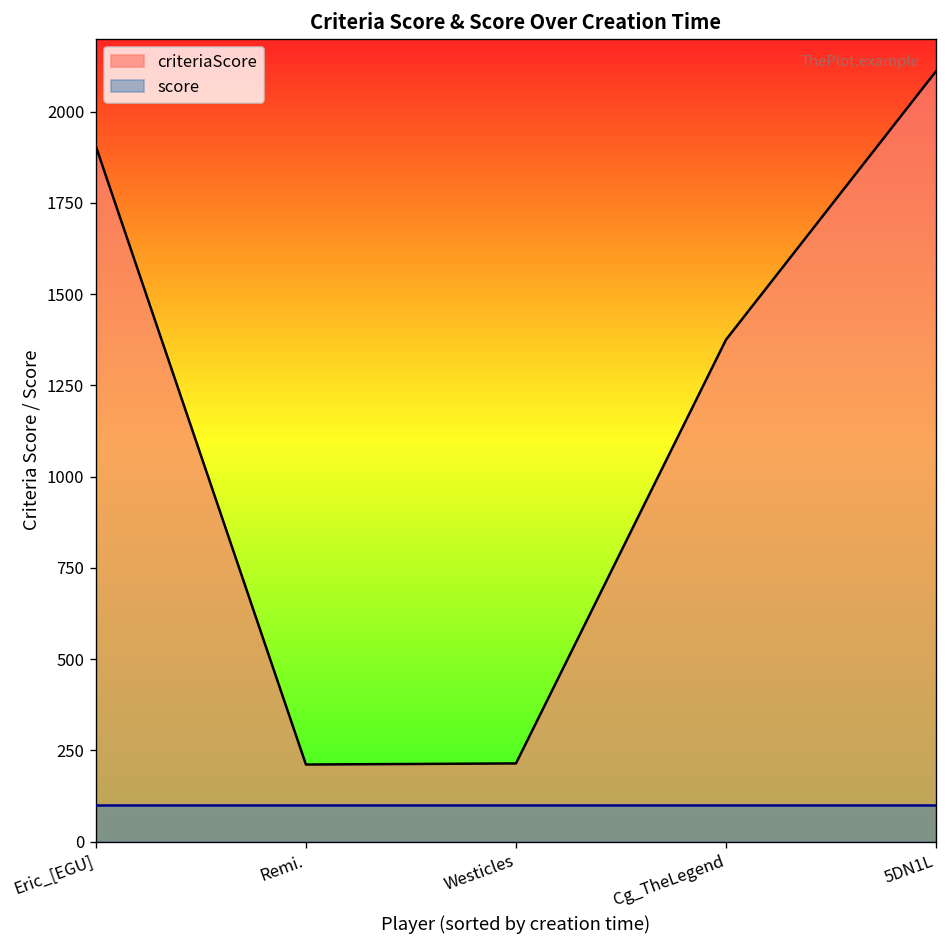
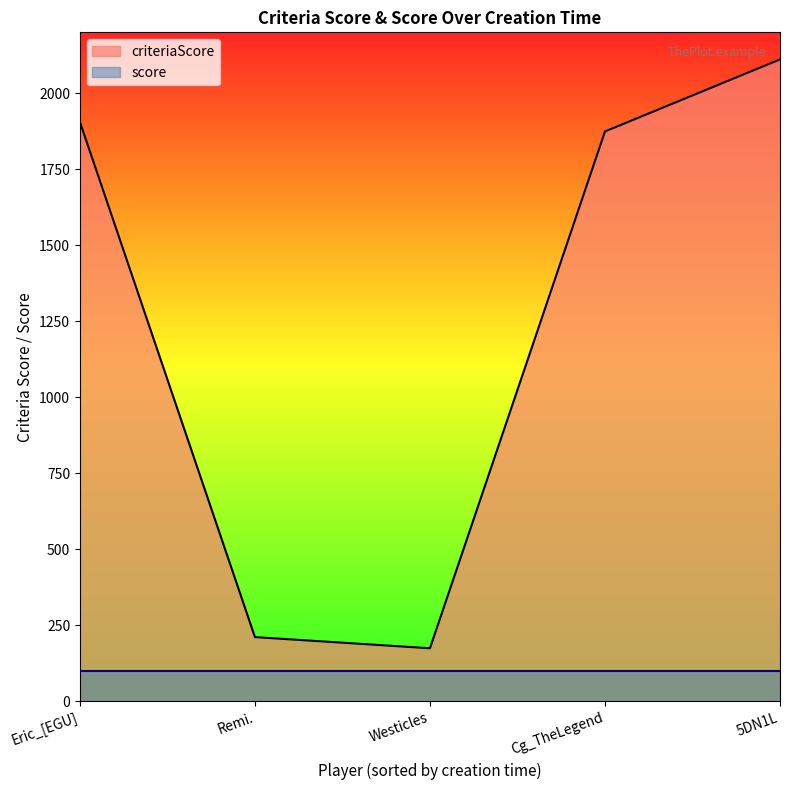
  {
    "criteriaScore": {
      "Eric_[EGU]": 1910,
      "Remi.": 210,
-     "Westicles": 210,
-     "Cg_TheLegend": 1380,
+     "Westicles": 170,
+     "Cg_TheLegend": 1870,
      "5DN1L": 2110
    },
    "score": {
      "Eric_[EGU]": 100,
      "Remi.": 100,
      "Westicles": 100,
      "Cg_TheLegend": 100,
      "5DN1L": 100
    }
  }
